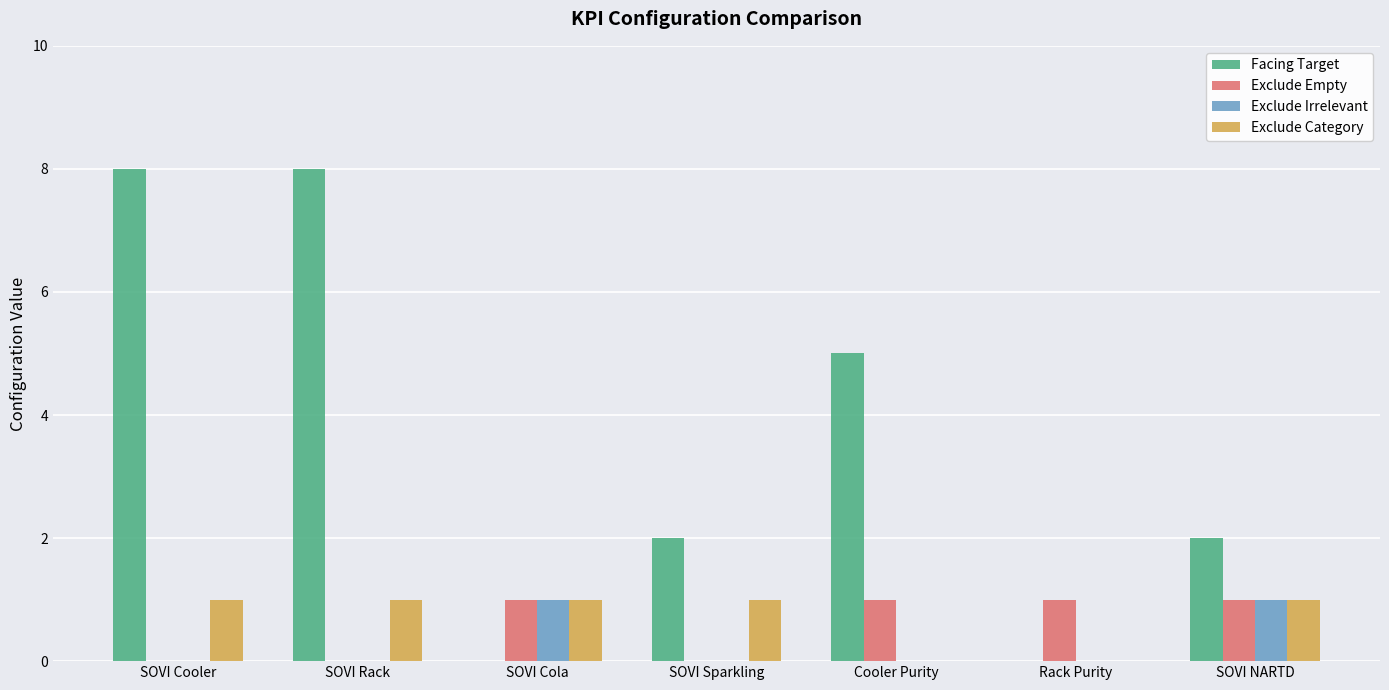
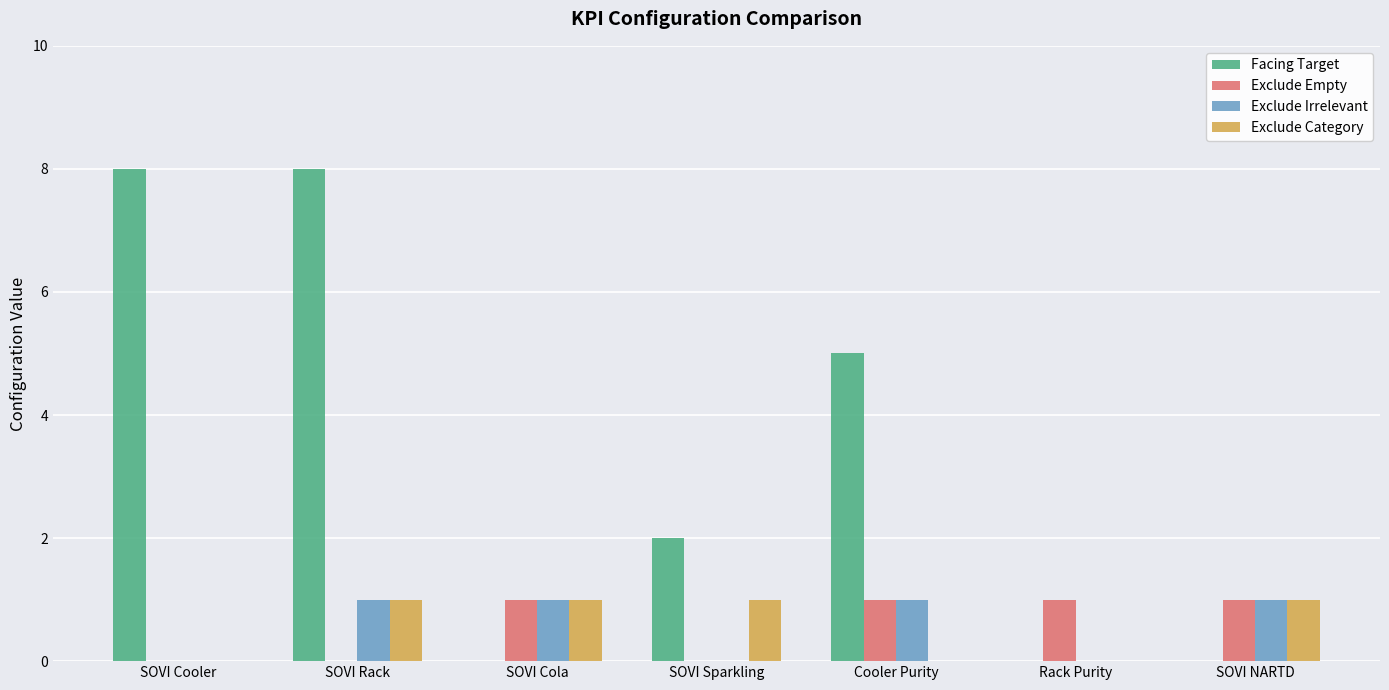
  {
    "Facing Target": {
      "SOVI Cooler": 8,
      "SOVI Rack": 8,
      "SOVI Cola": 0,
      "SOVI Sparkling": 2,
      "Cooler Purity": 5,
      "Rack Purity": 0,
-     "SOVI NARTD": 2
+     "SOVI NARTD": 0
    },
    "Exclude Empty": {
      "SOVI Cooler": 0,
      "SOVI Rack": 0,
      "SOVI Cola": 1,
      "SOVI Sparkling": 0,
      "Cooler Purity": 1,
      "Rack Purity": 1,
      "SOVI NARTD": 1
    },
    "Exclude Irrelevant": {
      "SOVI Cooler": 0,
-     "SOVI Rack": 0,
+     "SOVI Rack": 1,
      "SOVI Cola": 1,
      "SOVI Sparkling": 0,
-     "Cooler Purity": 0,
+     "Cooler Purity": 1,
      "Rack Purity": 0,
      "SOVI NARTD": 1
    },
    "Exclude Category": {
-     "SOVI Cooler": 1,
+     "SOVI Cooler": 0,
      "SOVI Rack": 1,
      "SOVI Cola": 1,
      "SOVI Sparkling": 1,
      "Cooler Purity": 0,
      "Rack Purity": 0,
      "SOVI NARTD": 1
    }
  }
